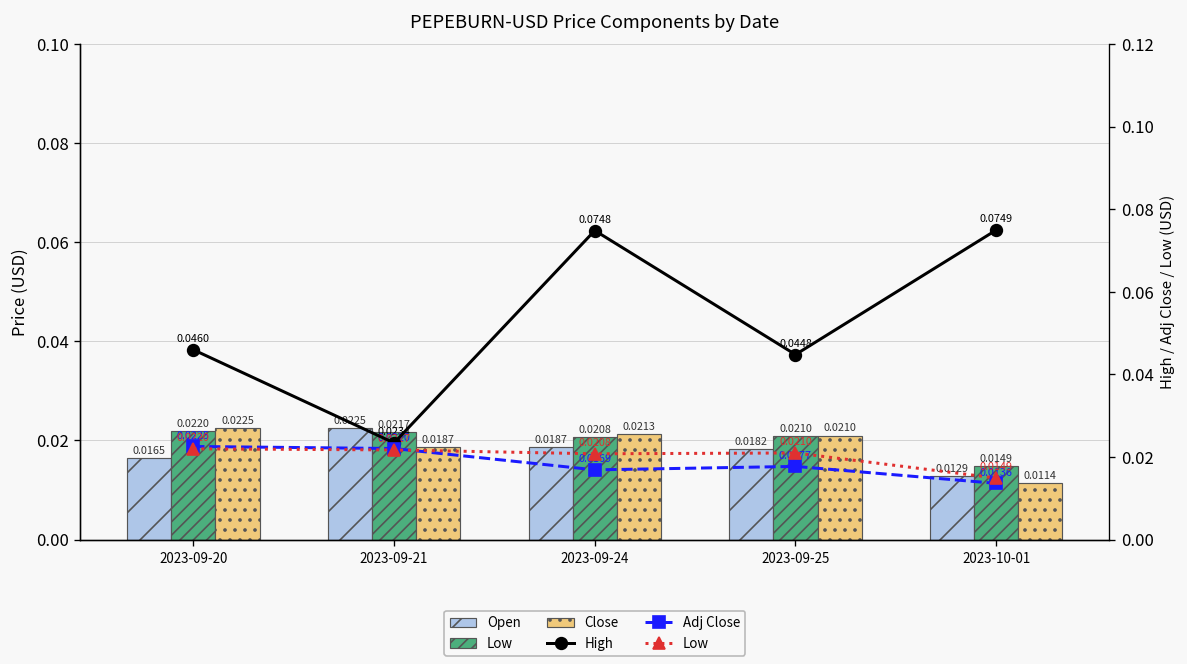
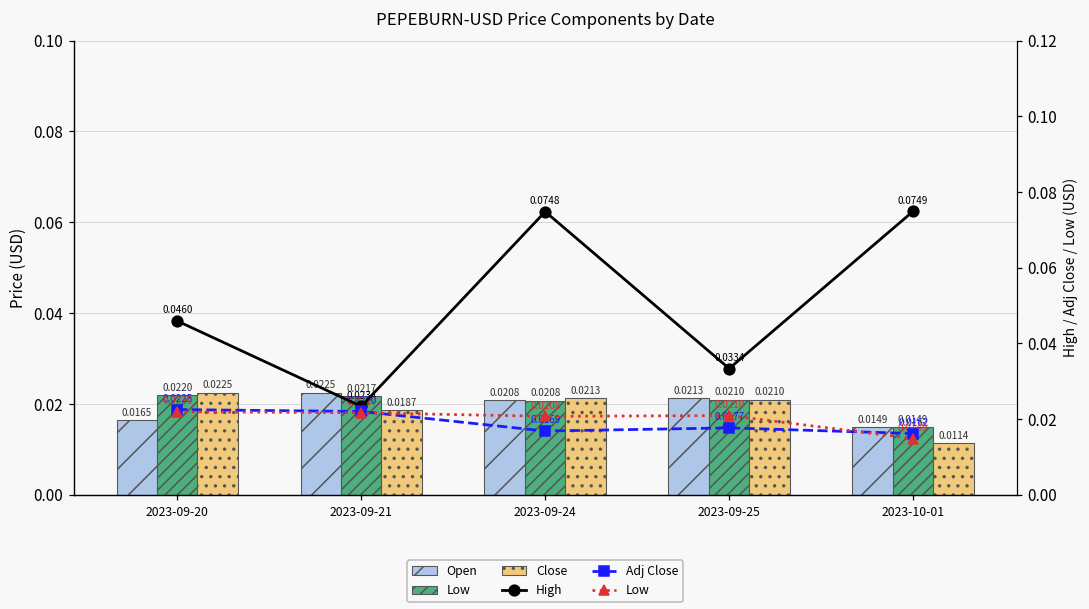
  {
    "Open": {
      "2023-09-20": 0.0165,
      "2023-09-21": 0.0225,
-     "2023-09-24": 0.0187,
-     "2023-09-25": 0.0182,
-     "2023-10-01": 0.0129
+     "2023-09-24": 0.0208,
+     "2023-09-25": 0.0213,
+     "2023-10-01": 0.0149
    },
    "Close": {
      "2023-09-20": 0.0225,
      "2023-09-21": 0.0187,
      "2023-09-24": 0.0213,
      "2023-09-25": 0.0210,
      "2023-10-01": 0.0114
    },
    "High": {
      "2023-09-20": 0.0460,
      "2023-09-24": 0.0748,
-     "2023-09-25": 0.0448,
+     "2023-09-25": 0.0334,
      "2023-10-01": 0.0749
    },
    "Adj Close": {
-     "2023-10-01": 0.0136
+     "2023-10-01": 0.0162
    }
  }
